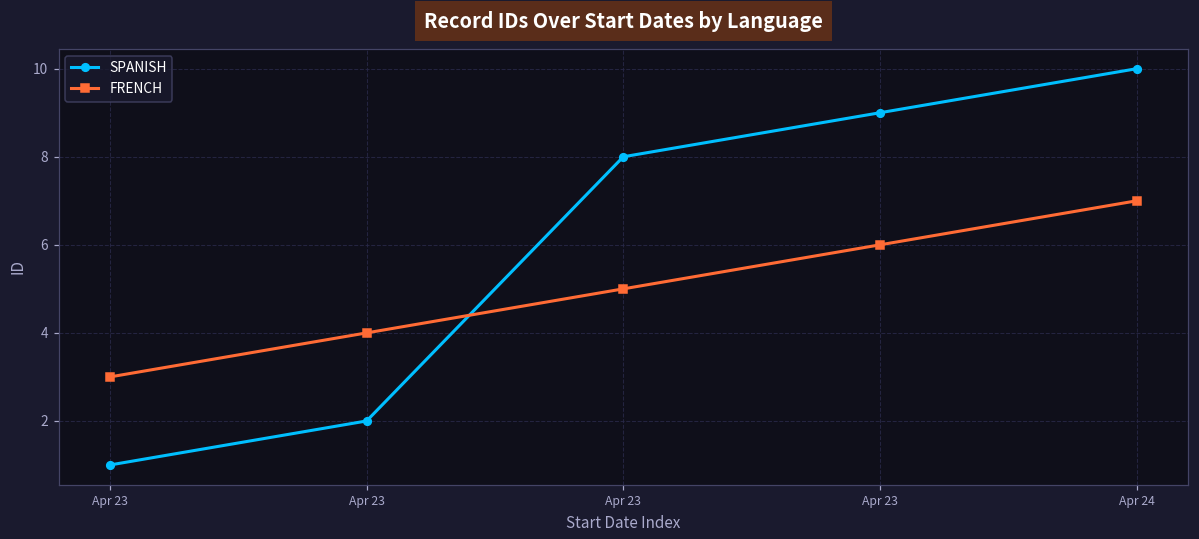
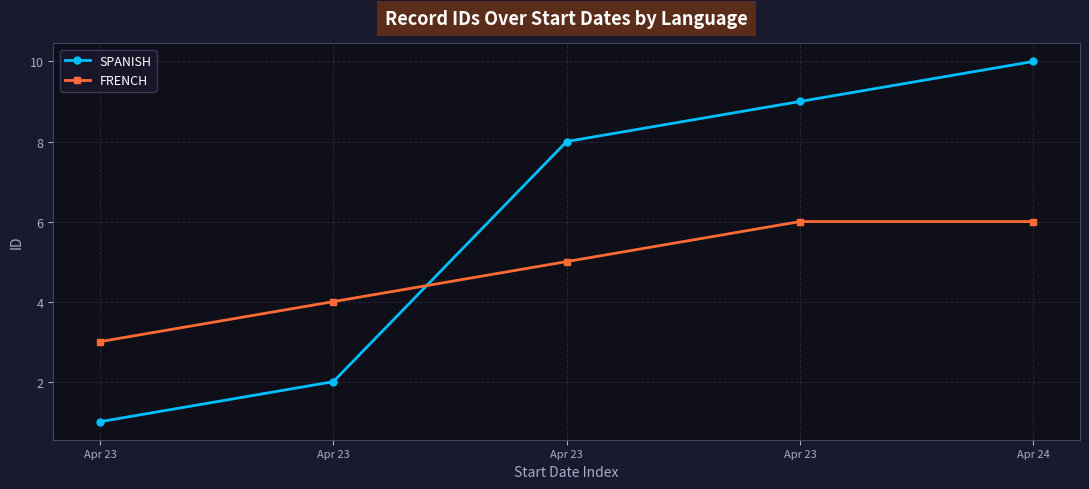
  {
    "SPANISH": {
      "Apr 24": 10
    },
    "FRENCH": {
-     "Apr 24": 7
+     "Apr 24": 6
    }
  }
